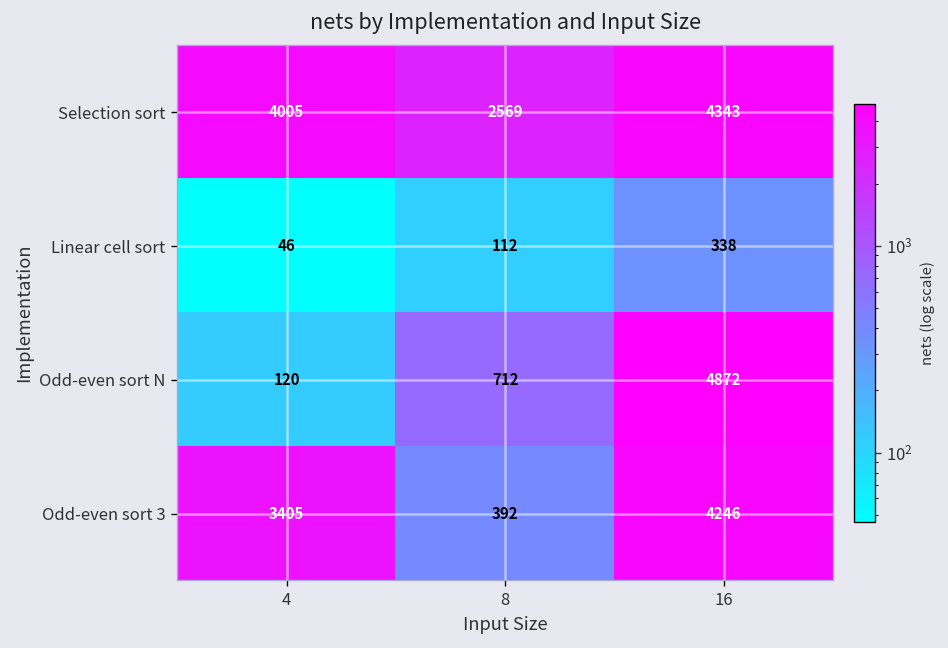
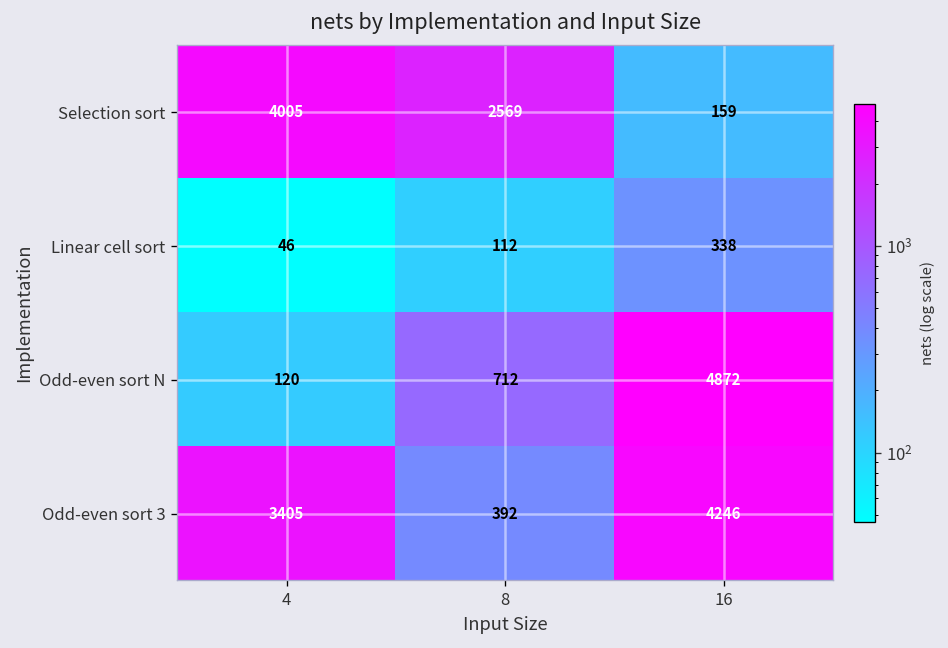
  {
    "Selection sort": {
      "4": 4005,
      "8": 2569,
-     "16": 4343
+     "16": 159
    },
    "Linear cell sort": {
      "4": 46,
      "8": 112,
      "16": 338
    },
    "Odd-even sort N": {
      "4": 120,
      "8": 712,
      "16": 4872
    },
    "Odd-even sort 3": {
      "4": 3405,
      "8": 392,
      "16": 4246
    }
  }
